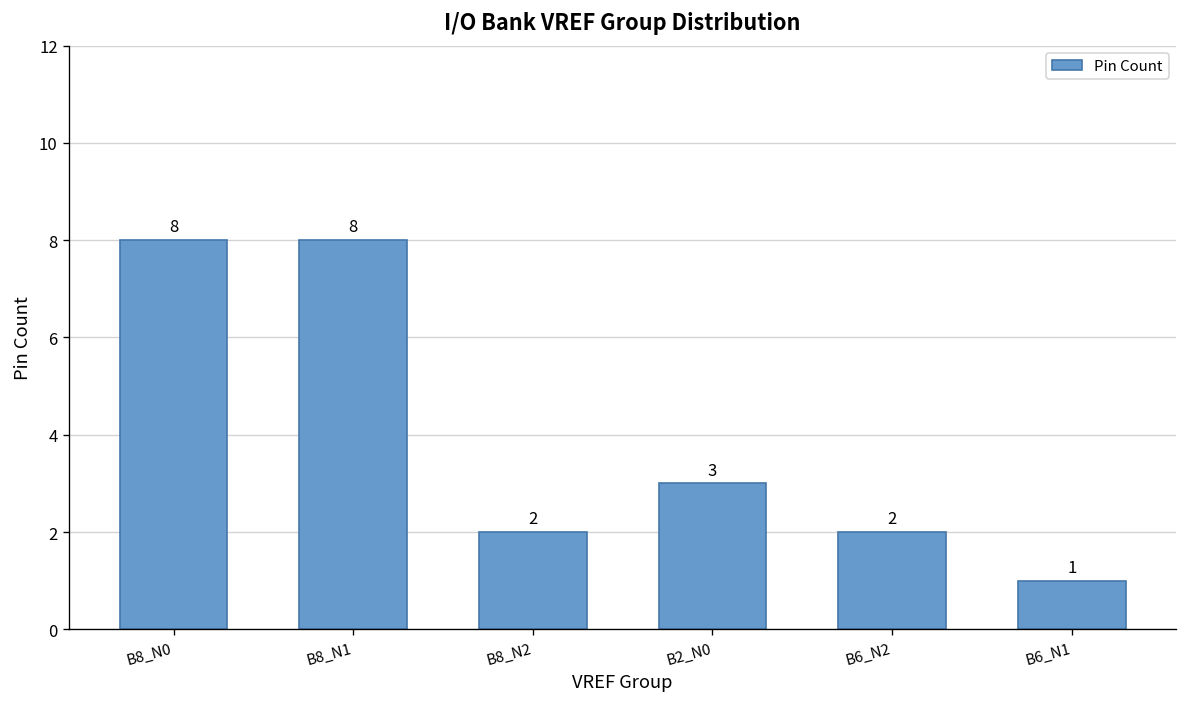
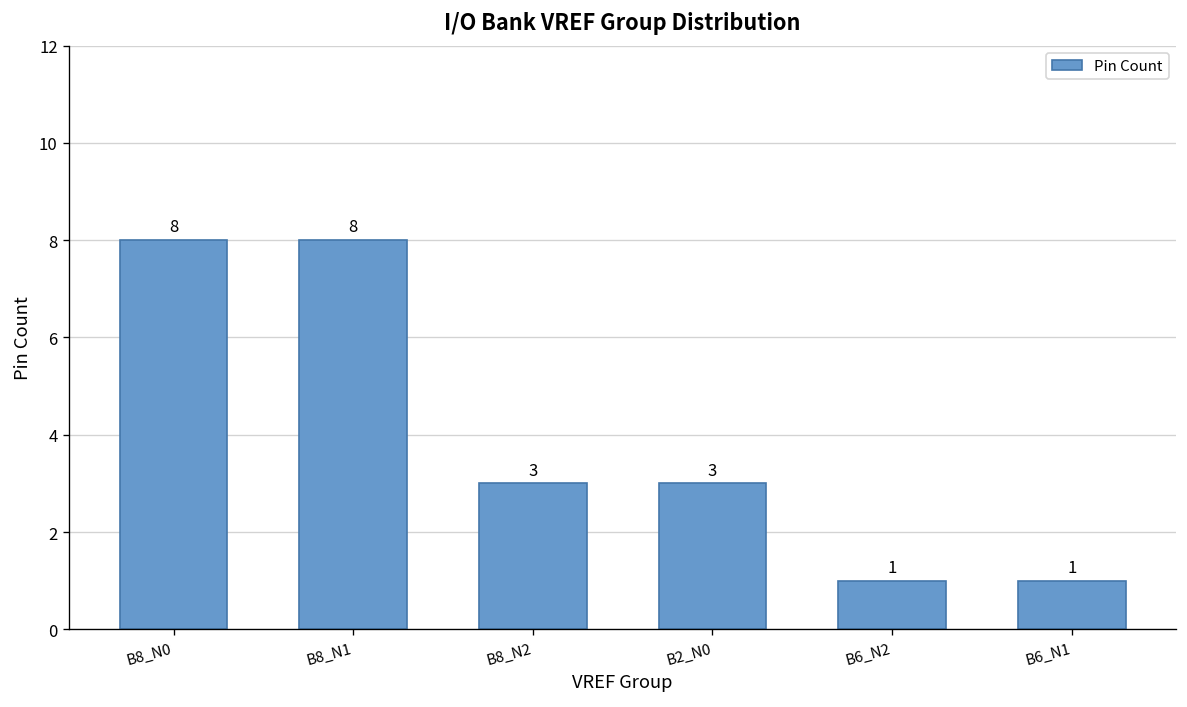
  {
    "B8_N0": 8,
    "B8_N1": 8,
-   "B8_N2": 2,
+   "B8_N2": 3,
    "B2_N0": 3,
-   "B6_N2": 2,
+   "B6_N2": 1,
    "B6_N1": 1
  }
